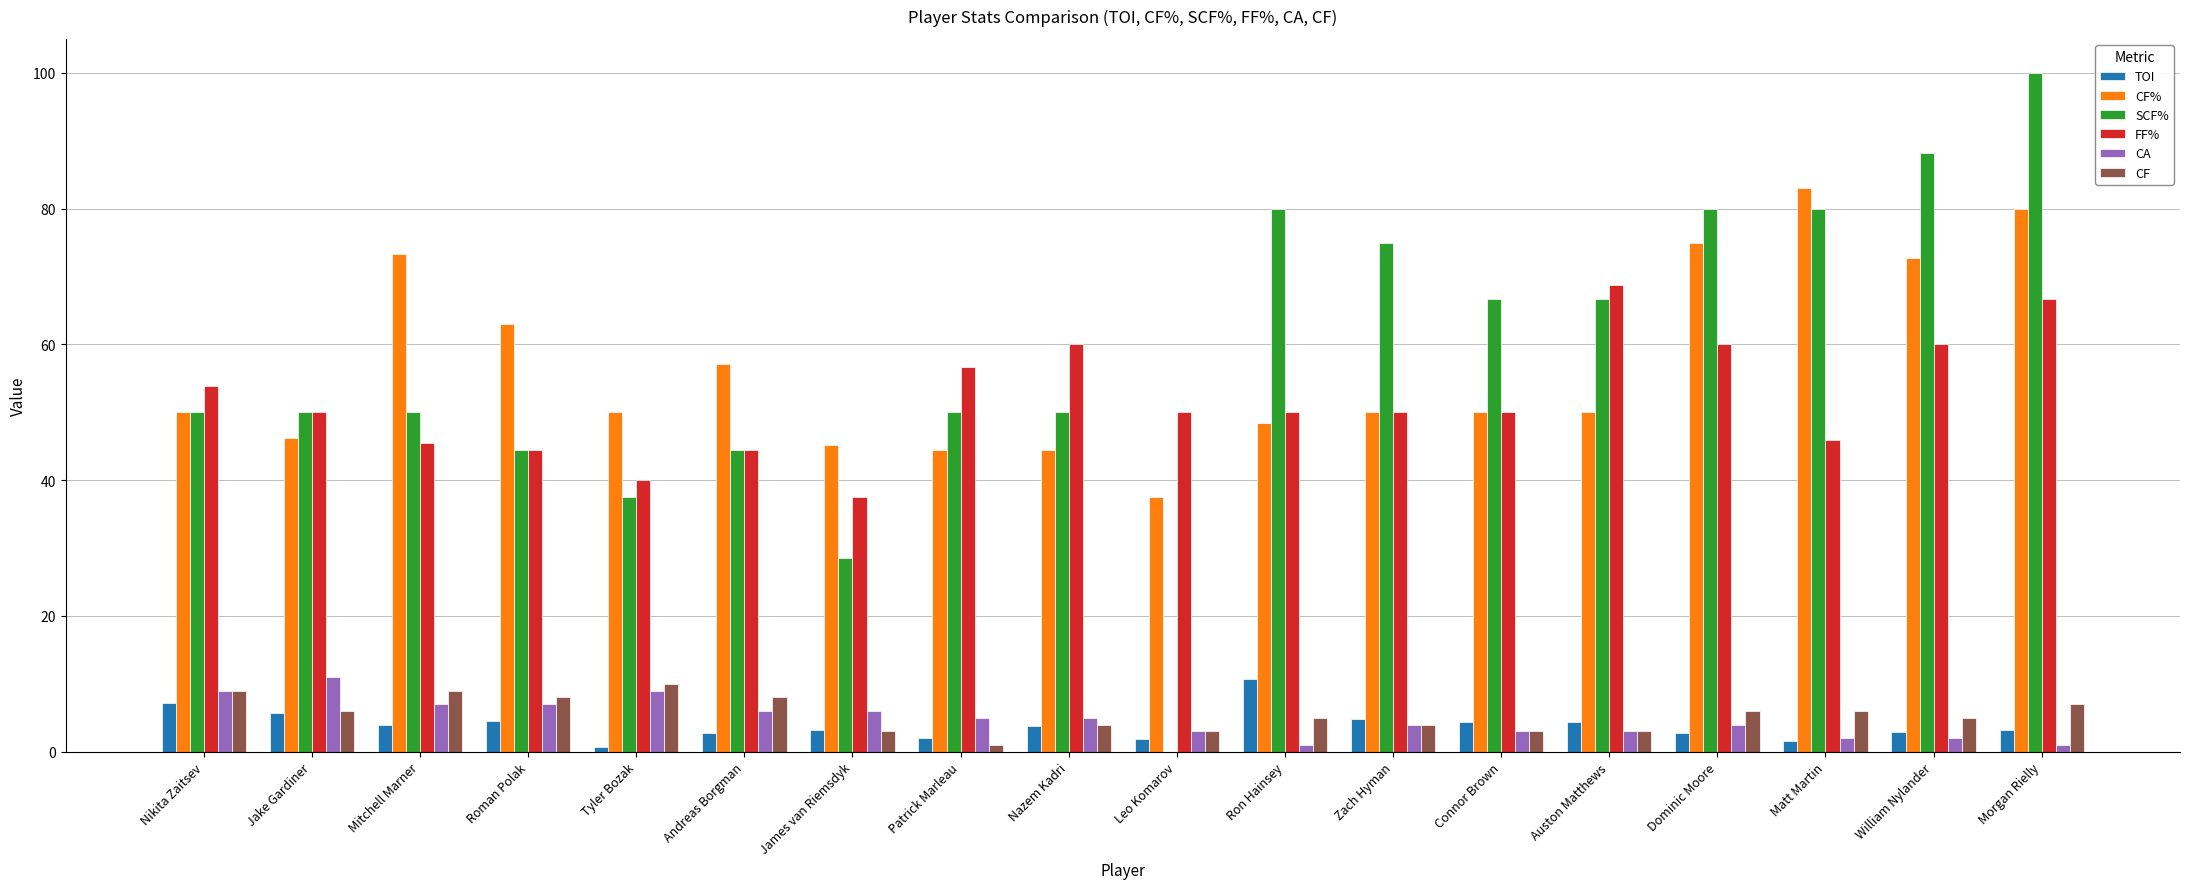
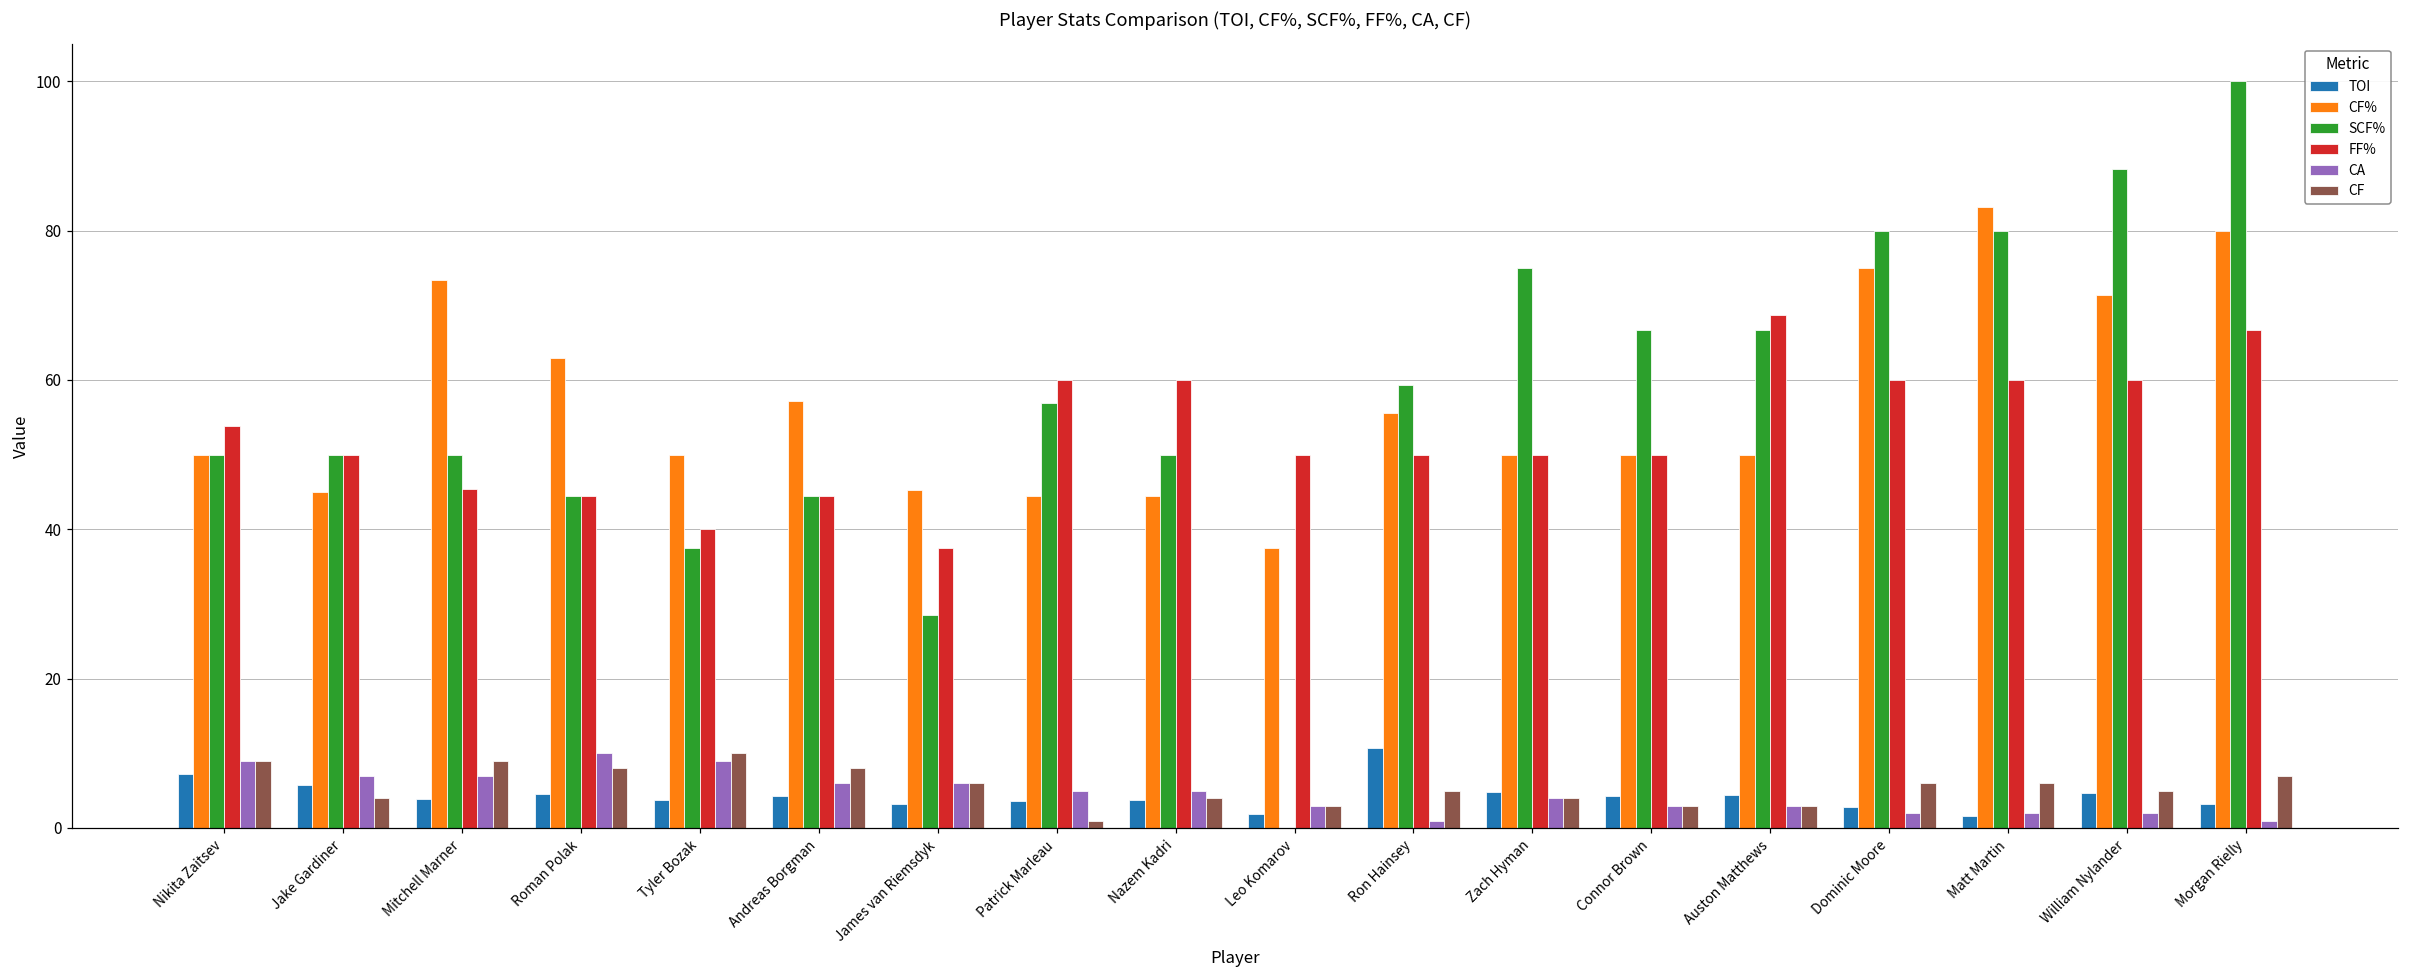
  {
    "TOI": {
      "Nikita Zaitsev": 7,
      "Jake Gardiner": 6,
      "Mitchell Marner": 4,
      "Roman Polak": 5,
-     "Tyler Bozak": 1,
-     "Andreas Borgman": 3,
+     "Tyler Bozak": 4,
+     "Andreas Borgman": 4,
      "James van Riemsdyk": 3,
-     "Patrick Marleau": 2,
+     "Patrick Marleau": 4,
      "Nazem Kadri": 4,
      "Leo Komarov": 2,
      "Ron Hainsey": 11,
      "Zach Hyman": 5,
      "Connor Brown": 4,
      "Auston Matthews": 4,
      "Dominic Moore": 3,
      "Matt Martin": 2,
-     "William Nylander": 3,
+     "William Nylander": 5,
      "Morgan Rielly": 3
    },
    "CF%": {
      "Nikita Zaitsev": 50,
-     "Jake Gardiner": 46,
+     "Jake Gardiner": 45,
      "Mitchell Marner": 73,
      "Roman Polak": 63,
      "Tyler Bozak": 50,
      "Andreas Borgman": 57,
      "James van Riemsdyk": 45,
      "Patrick Marleau": 44,
      "Nazem Kadri": 44,
      "Leo Komarov": 38,
-     "Ron Hainsey": 48,
+     "Ron Hainsey": 56,
      "Zach Hyman": 50,
      "Connor Brown": 50,
      "Auston Matthews": 50,
      "Dominic Moore": 75,
      "Matt Martin": 83,
-     "William Nylander": 73,
+     "William Nylander": 71,
      "Morgan Rielly": 80
    },
    "SCF%": {
      "Nikita Zaitsev": 50,
      "Jake Gardiner": 50,
      "Mitchell Marner": 50,
      "Roman Polak": 44,
      "Tyler Bozak": 38,
      "Andreas Borgman": 44,
      "James van Riemsdyk": 29,
-     "Patrick Marleau": 50,
+     "Patrick Marleau": 57,
      "Nazem Kadri": 50,
      "Leo Komarov": 0,
-     "Ron Hainsey": 80,
+     "Ron Hainsey": 59,
      "Zach Hyman": 75,
      "Connor Brown": 67,
      "Auston Matthews": 67,
      "Dominic Moore": 80,
      "Matt Martin": 80,
      "William Nylander": 88,
      "Morgan Rielly": 100
    },
    "FF%": {
      "Nikita Zaitsev": 54,
      "Jake Gardiner": 50,
      "Mitchell Marner": 45,
      "Roman Polak": 44,
      "Tyler Bozak": 40,
      "Andreas Borgman": 44,
      "James van Riemsdyk": 38,
-     "Patrick Marleau": 57,
+     "Patrick Marleau": 60,
      "Nazem Kadri": 60,
      "Leo Komarov": 50,
      "Ron Hainsey": 50,
      "Zach Hyman": 50,
      "Connor Brown": 50,
      "Auston Matthews": 69,
      "Dominic Moore": 60,
-     "Matt Martin": 46,
+     "Matt Martin": 60,
      "William Nylander": 60,
      "Morgan Rielly": 67
    },
    "CA": {
      "Nikita Zaitsev": 9,
-     "Jake Gardiner": 11,
+     "Jake Gardiner": 7,
      "Mitchell Marner": 7,
-     "Roman Polak": 7,
+     "Roman Polak": 10,
      "Tyler Bozak": 9,
      "Andreas Borgman": 6,
      "James van Riemsdyk": 6,
      "Patrick Marleau": 5,
      "Nazem Kadri": 5,
      "Leo Komarov": 3,
      "Ron Hainsey": 1,
      "Zach Hyman": 4,
      "Connor Brown": 3,
      "Auston Matthews": 3,
-     "Dominic Moore": 4,
+     "Dominic Moore": 2,
      "Matt Martin": 2,
      "William Nylander": 2,
      "Morgan Rielly": 1
    },
    "CF": {
      "Nikita Zaitsev": 9,
-     "Jake Gardiner": 6,
+     "Jake Gardiner": 4,
      "Mitchell Marner": 9,
      "Roman Polak": 8,
      "Tyler Bozak": 10,
      "Andreas Borgman": 8,
-     "James van Riemsdyk": 3,
+     "James van Riemsdyk": 6,
      "Patrick Marleau": 1,
      "Nazem Kadri": 4,
      "Leo Komarov": 3,
      "Ron Hainsey": 5,
      "Zach Hyman": 4,
      "Connor Brown": 3,
      "Auston Matthews": 3,
      "Dominic Moore": 6,
      "Matt Martin": 6,
      "William Nylander": 5,
      "Morgan Rielly": 7
    }
  }
